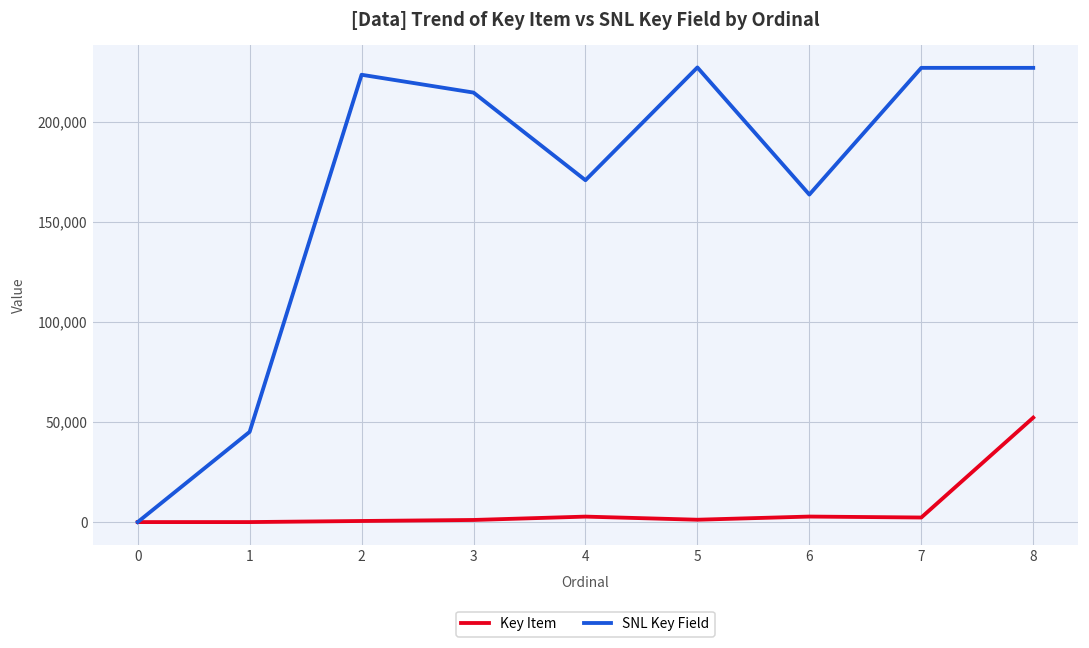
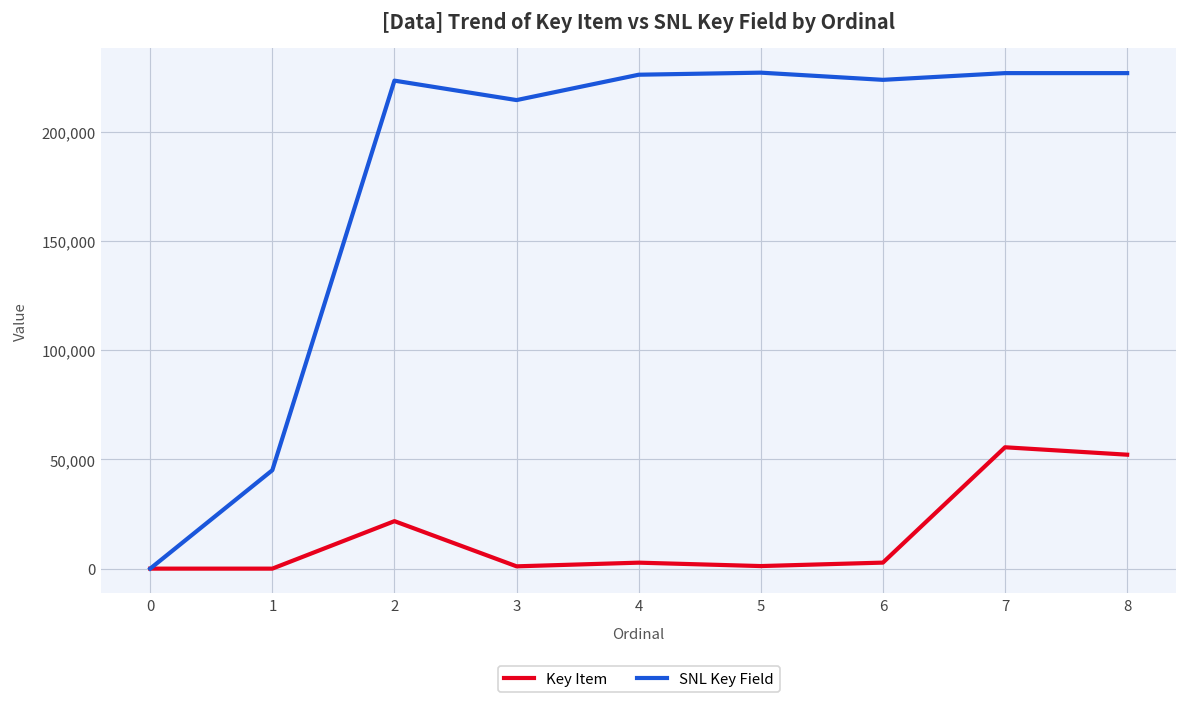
  {
    "Key Item": {
      "1": "0",
-     "2": "1,000",
+     "2": "22,000",
      "3": "1,000",
      "4": "3,000",
      "5": "1,000",
      "6": "3,000",
-     "7": "2,000",
+     "7": "56,000",
      "8": "52,000"
    },
    "SNL Key Field": {
      "1": "45,000",
      "2": "223,000",
      "3": "215,000",
-     "4": "171,000",
+     "4": "226,000",
      "5": "227,000",
-     "6": "164,000",
+     "6": "224,000",
      "7": "227,000",
      "8": "227,000"
    }
  }
